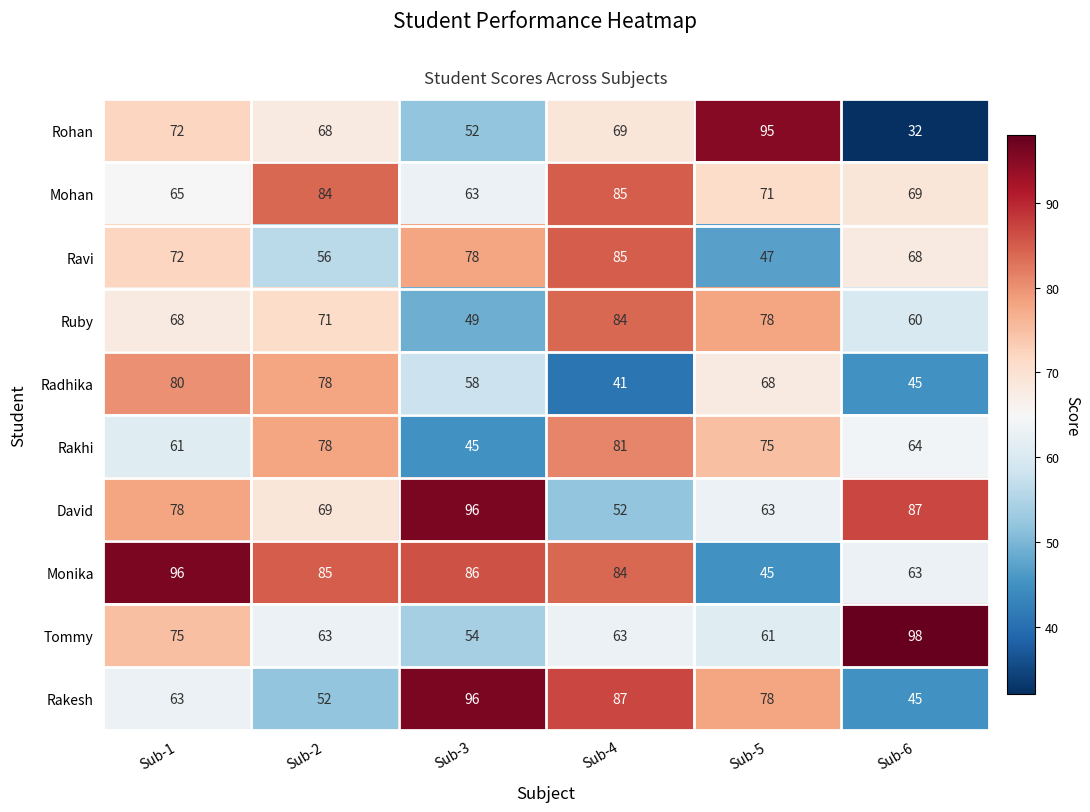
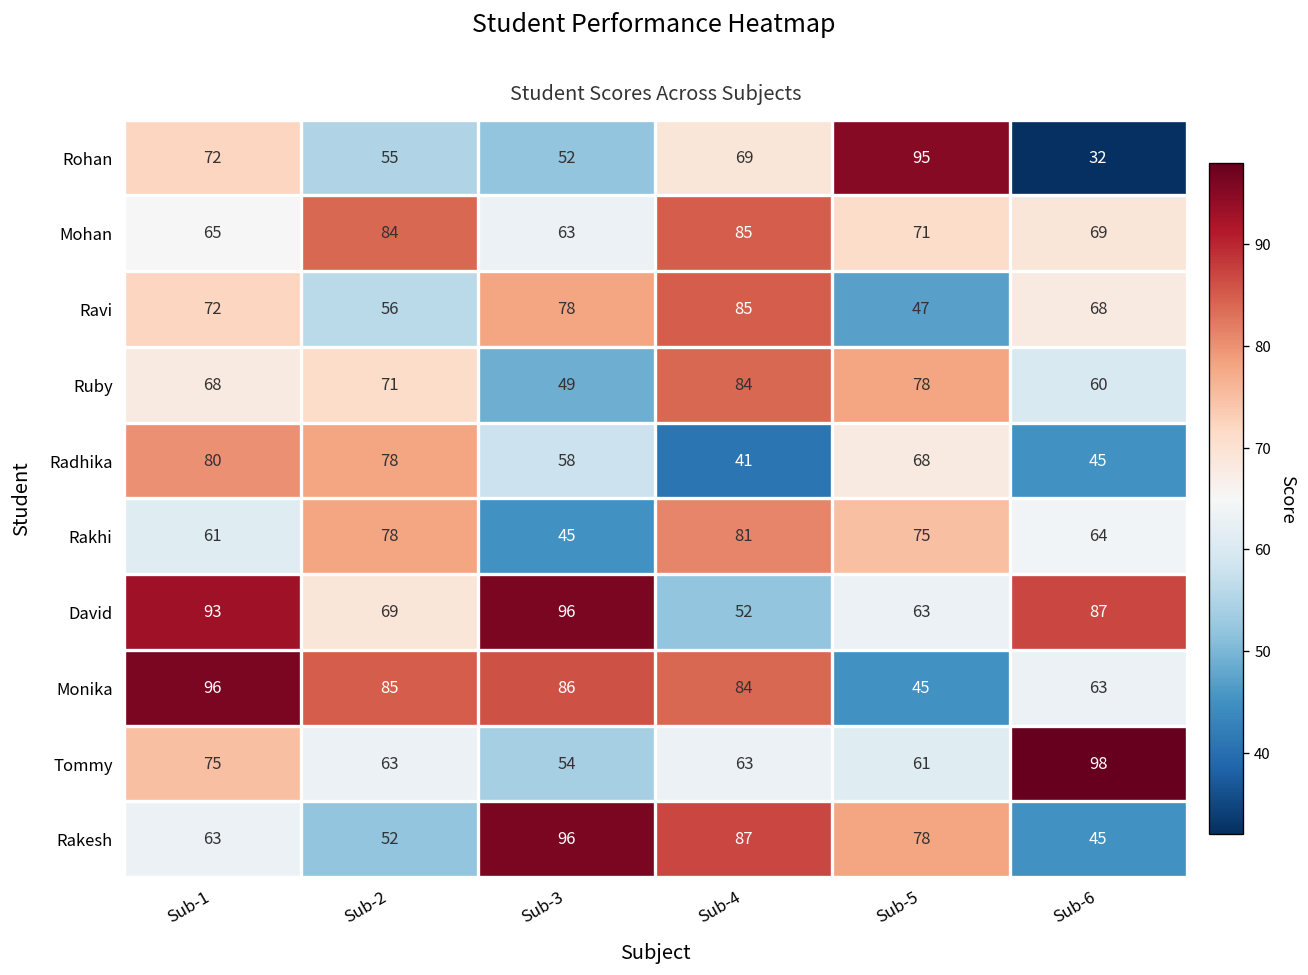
  {
    "Rohan": {
      "Sub-1": 72,
-     "Sub-2": 68,
+     "Sub-2": 55,
      "Sub-3": 52,
      "Sub-4": 69,
      "Sub-5": 95,
      "Sub-6": 32
    },
    "Mohan": {
      "Sub-1": 65,
      "Sub-2": 84,
      "Sub-3": 63,
      "Sub-4": 85,
      "Sub-5": 71,
      "Sub-6": 69
    },
    "Ravi": {
      "Sub-1": 72,
      "Sub-2": 56,
      "Sub-3": 78,
      "Sub-4": 85,
      "Sub-5": 47,
      "Sub-6": 68
    },
    "Ruby": {
      "Sub-1": 68,
      "Sub-2": 71,
      "Sub-3": 49,
      "Sub-4": 84,
      "Sub-5": 78,
      "Sub-6": 60
    },
    "Radhika": {
      "Sub-1": 80,
      "Sub-2": 78,
      "Sub-3": 58,
      "Sub-4": 41,
      "Sub-5": 68,
      "Sub-6": 45
    },
    "Rakhi": {
      "Sub-1": 61,
      "Sub-2": 78,
      "Sub-3": 45,
      "Sub-4": 81,
      "Sub-5": 75,
      "Sub-6": 64
    },
    "David": {
-     "Sub-1": 78,
+     "Sub-1": 93,
      "Sub-2": 69,
      "Sub-3": 96,
      "Sub-4": 52,
      "Sub-5": 63,
      "Sub-6": 87
    },
    "Monika": {
      "Sub-1": 96,
      "Sub-2": 85,
      "Sub-3": 86,
      "Sub-4": 84,
      "Sub-5": 45,
      "Sub-6": 63
    },
    "Tommy": {
      "Sub-1": 75,
      "Sub-2": 63,
      "Sub-3": 54,
      "Sub-4": 63,
      "Sub-5": 61,
      "Sub-6": 98
    },
    "Rakesh": {
      "Sub-1": 63,
      "Sub-2": 52,
      "Sub-3": 96,
      "Sub-4": 87,
      "Sub-5": 78,
      "Sub-6": 45
    }
  }
